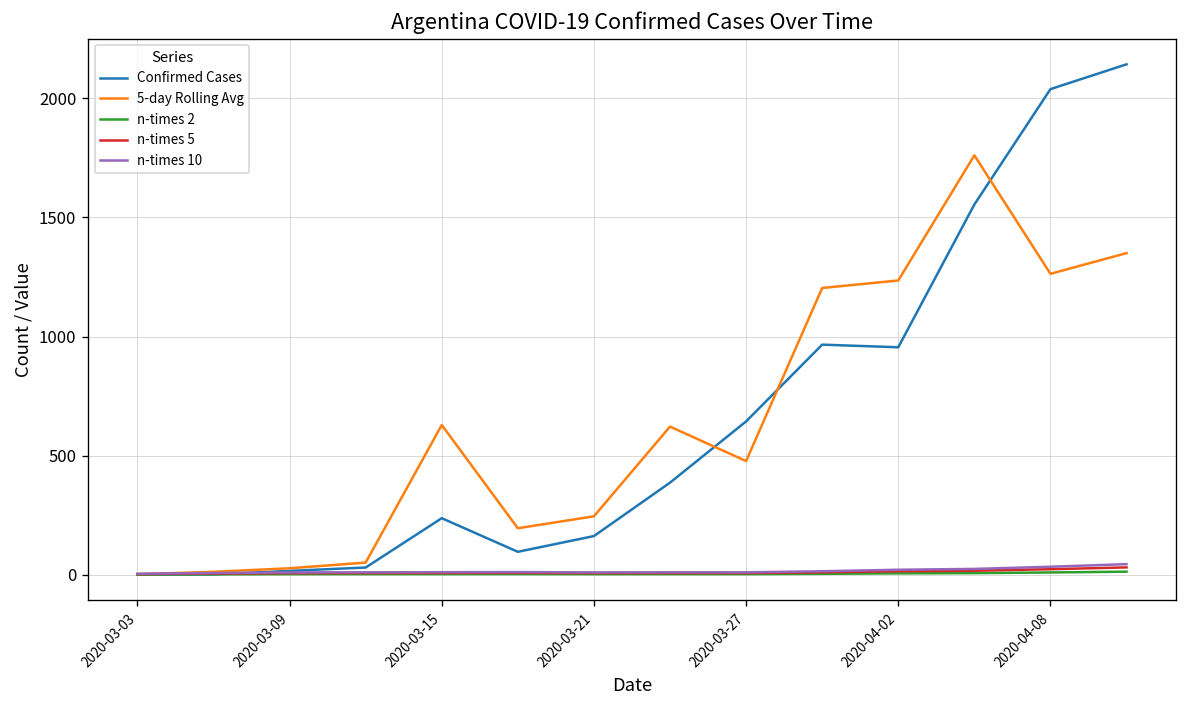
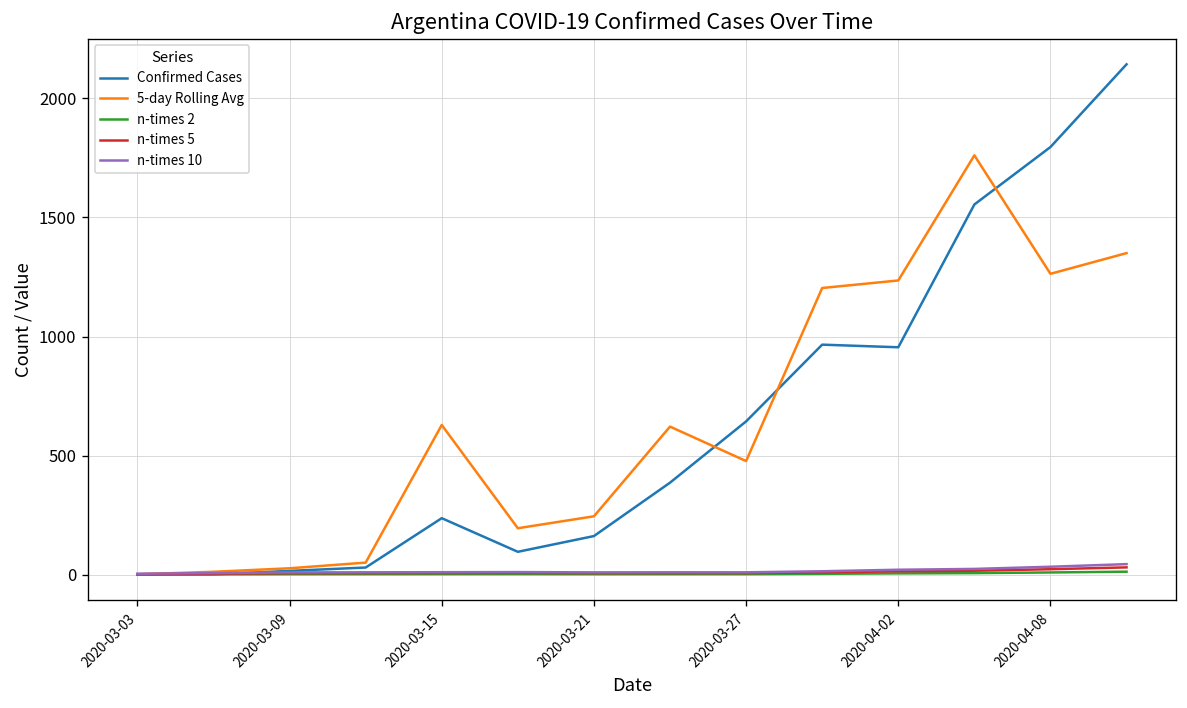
  {
    "Confirmed Cases": {
      "2020-03-15": 240,
      "2020-03-21": 160,
      "2020-03-27": 640,
      "2020-04-02": 960,
-     "2020-04-08": 2040
+     "2020-04-08": 1800
    },
    "5-day Rolling Avg": {
      "2020-03-15": 630,
      "2020-03-21": 250,
      "2020-03-27": 480,
      "2020-04-02": 1240,
      "2020-04-08": 1260
    },
    "n-times 2": {
      "2020-04-08": 10
    }
  }
